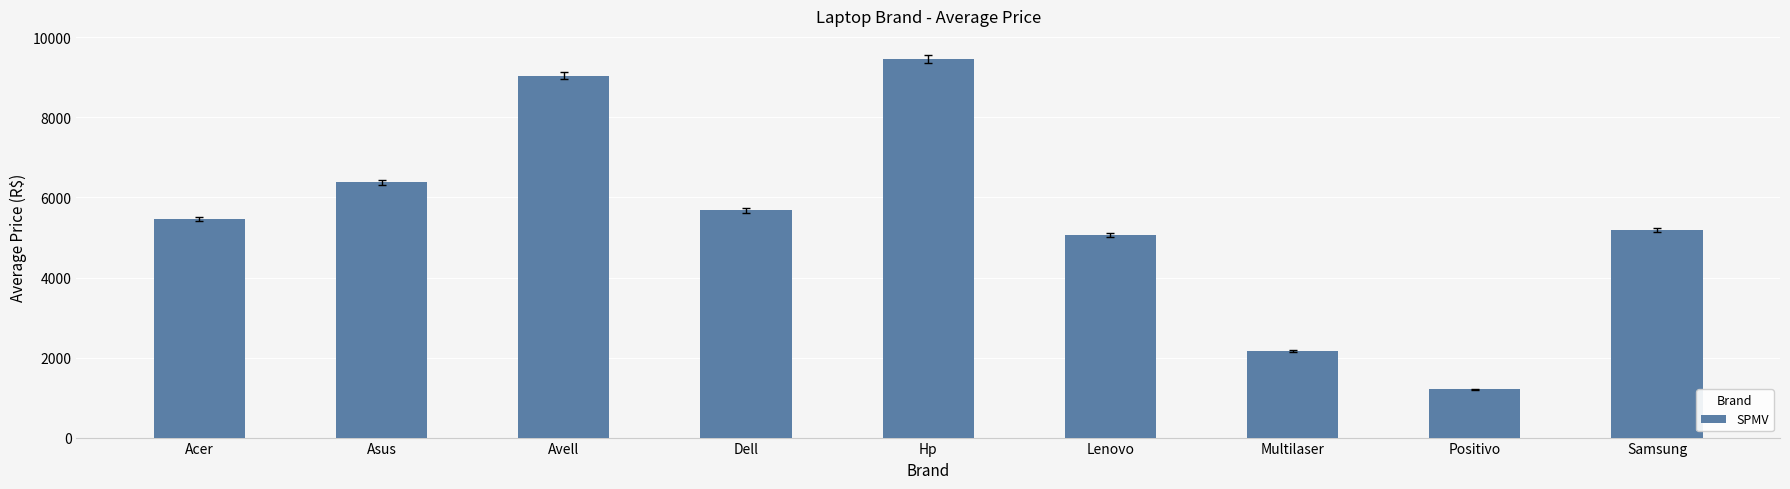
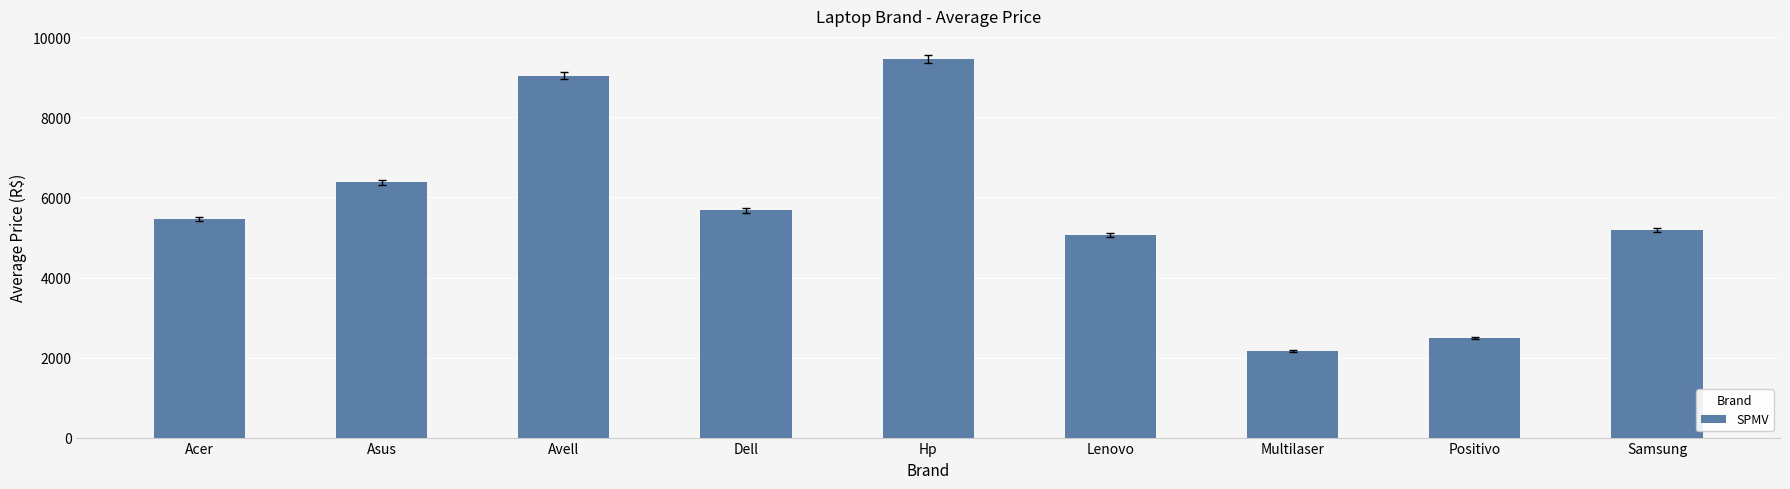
  {
    "SPMV": {
      "Acer": 5500,
      "Asus": 6400,
      "Avell": 9000,
      "Dell": 5700,
      "Hp": 9500,
      "Lenovo": 5100,
      "Multilaser": 2200,
-     "Positivo": 1200,
+     "Positivo": 2500,
      "Samsung": 5200
    }
  }
